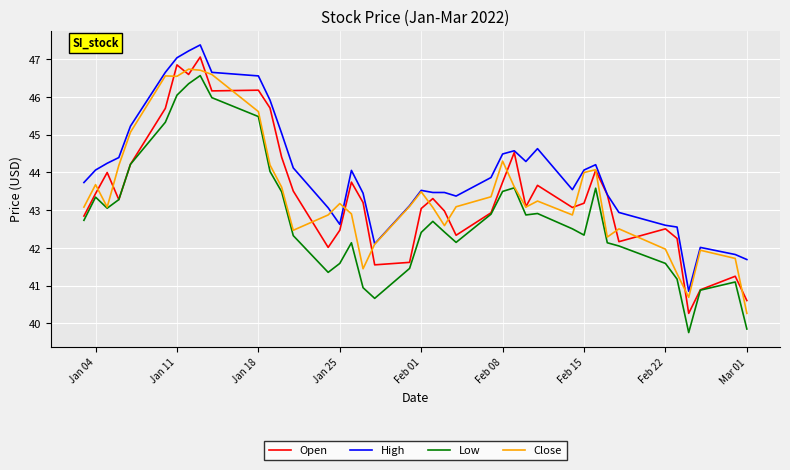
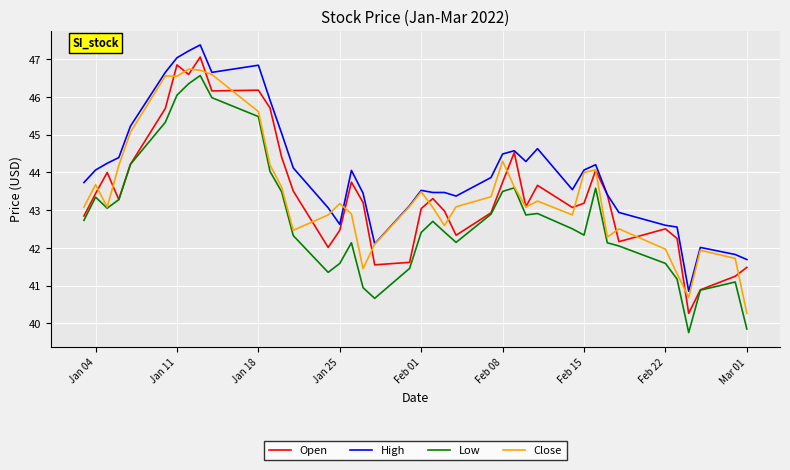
  {
    "Open": {
      "Jan 04": 43.4,
      "Jan 11": 46.8,
      "Jan 18": 46.2,
      "Jan 25": 42.5,
      "Feb 01": 43.0,
      "Feb 08": 43.7,
      "Feb 15": 43.2,
      "Feb 22": 42.5,
-     "Mar 01": 40.6
+     "Mar 01": 41.5
    },
    "High": {
      "Jan 04": 44.1,
      "Jan 11": 47.0,
-     "Jan 18": 46.6,
+     "Jan 18": 46.8,
      "Jan 25": 42.6,
      "Feb 08": 44.5,
      "Feb 22": 42.6,
      "Mar 01": 41.7
    },
    "Low": {
      "Jan 04": 43.3,
      "Jan 11": 46.0,
      "Jan 18": 45.5,
      "Jan 25": 41.6,
      "Feb 01": 42.4,
      "Feb 08": 43.5,
      "Feb 15": 42.3,
      "Feb 22": 41.6,
      "Mar 01": 39.9
    },
    "Close": {
      "Jan 04": 43.7,
      "Jan 11": 46.5,
      "Jan 18": 45.6,
      "Jan 25": 43.2,
      "Feb 08": 44.3,
      "Feb 22": 42.0,
      "Mar 01": 40.3
    }
  }
